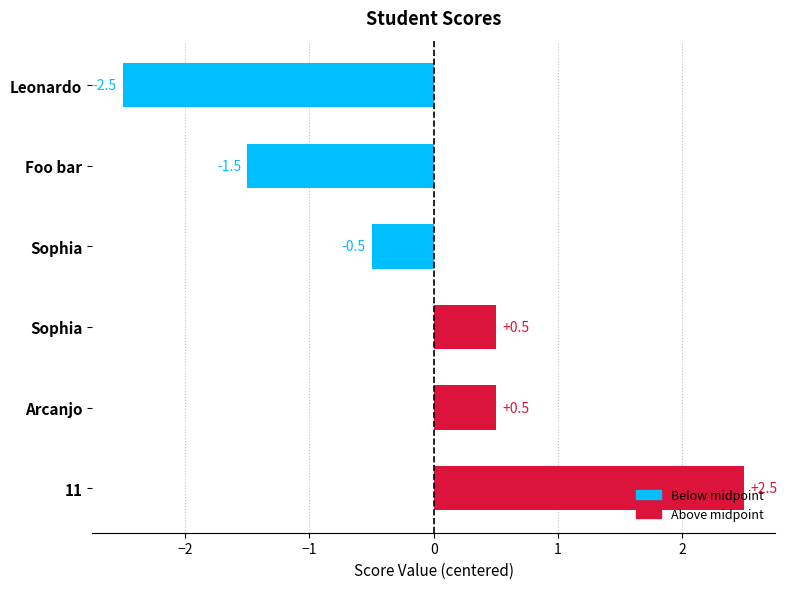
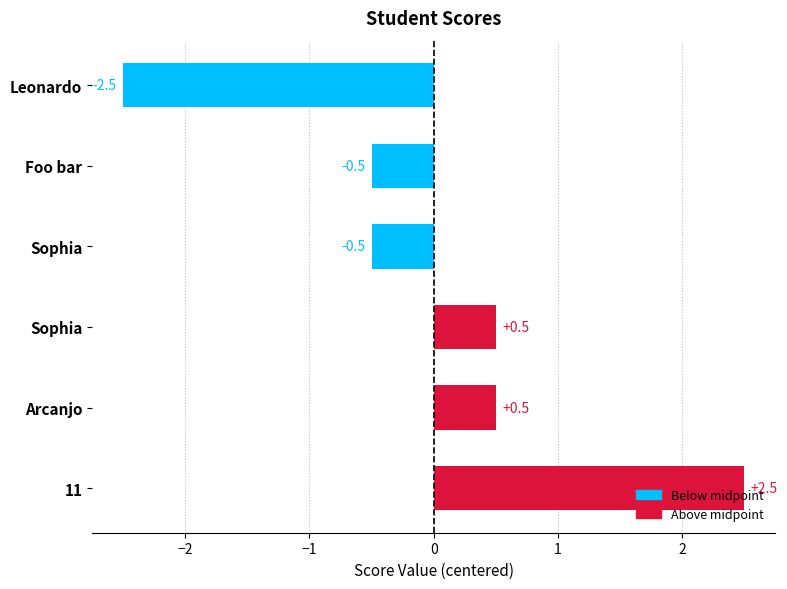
  {
    "Leonardo": "-2.5",
-   "Foo bar": "-1.5",
+   "Foo bar": "-0.5",
    "Arcanjo": "+0.5",
    "11": "+2.5"
  }
